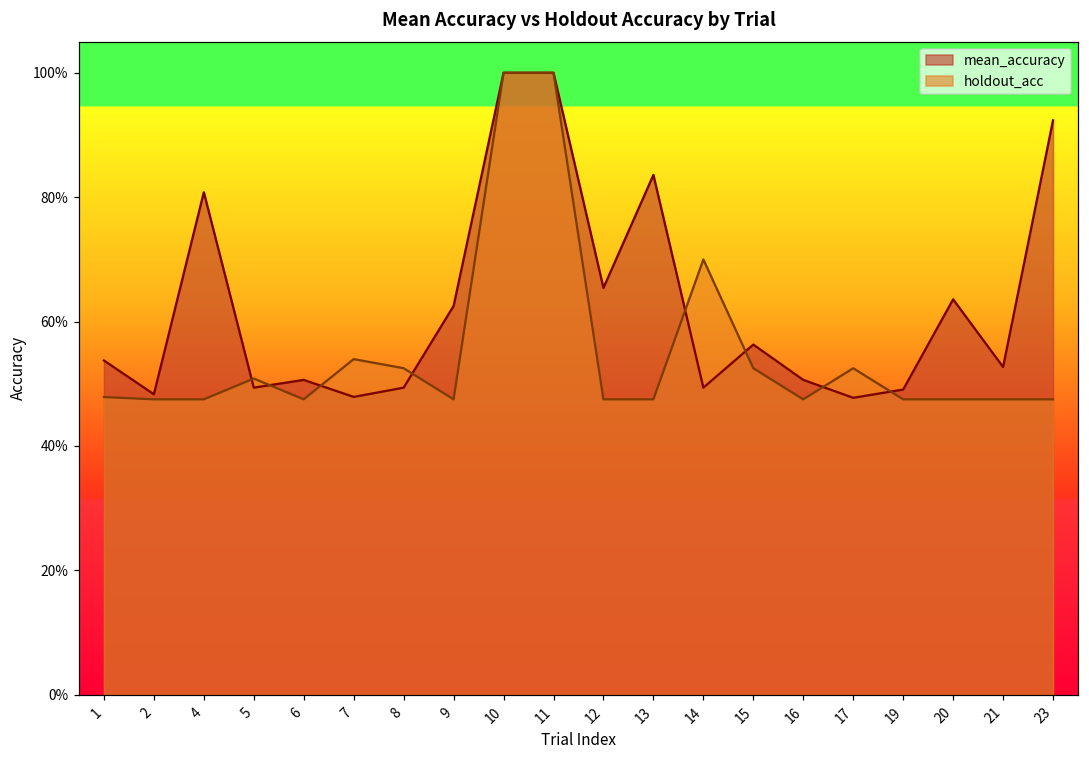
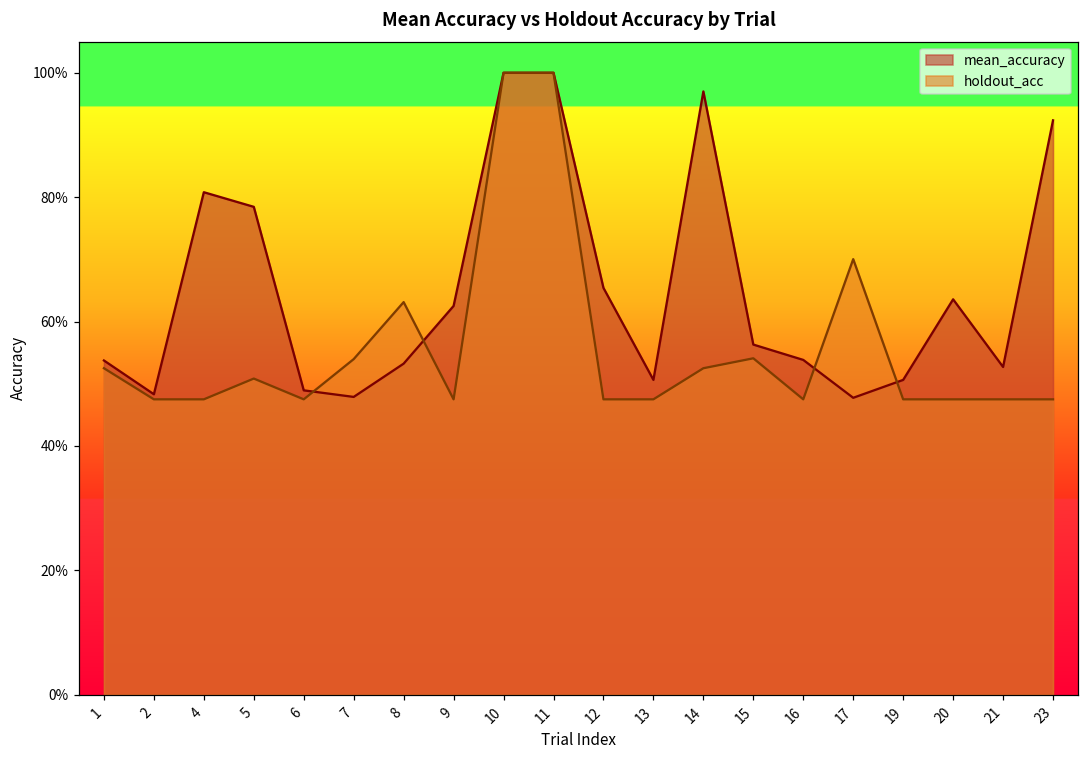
  {
    "mean_accuracy": {
      "1": "54%",
      "2": "48%",
      "4": "81%",
-     "5": "49%",
-     "6": "51%",
+     "5": "78%",
+     "6": "49%",
      "7": "48%",
-     "8": "49%",
+     "8": "53%",
      "9": "63%",
      "12": "65%",
-     "13": "84%",
-     "14": "49%",
+     "13": "51%",
+     "14": "97%",
      "15": "56%",
-     "16": "51%",
+     "16": "54%",
      "17": "48%",
-     "19": "49%",
+     "19": "51%",
      "20": "64%",
      "21": "53%",
      "23": "92%"
    },
    "holdout_acc": {
-     "1": "48%",
+     "1": "52%",
      "2": "47%",
      "4": "47%",
      "5": "51%",
      "6": "47%",
      "7": "54%",
-     "8": "52%",
+     "8": "63%",
      "9": "47%",
      "12": "47%",
      "13": "47%",
-     "14": "70%",
-     "15": "52%",
+     "14": "52%",
+     "15": "54%",
      "16": "47%",
-     "17": "52%",
+     "17": "70%",
      "19": "47%",
      "20": "47%",
      "21": "47%",
      "23": "47%"
    }
  }
